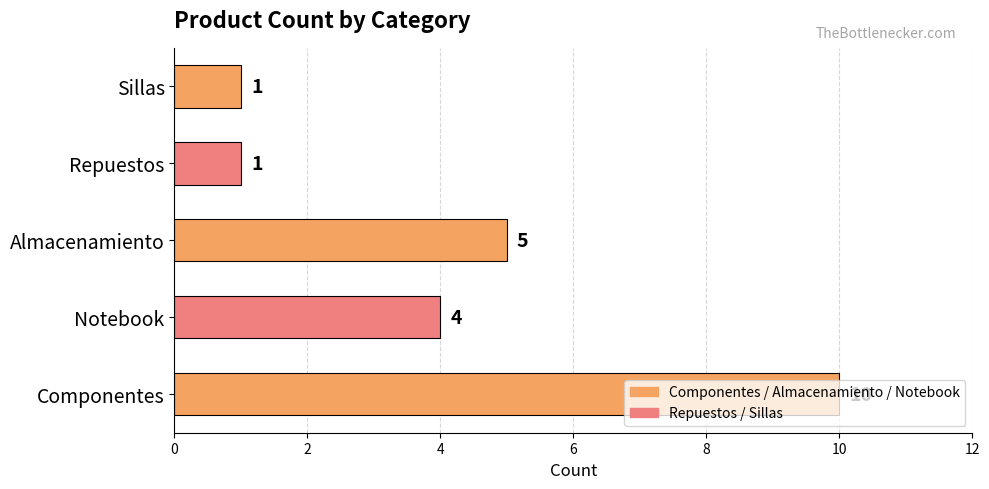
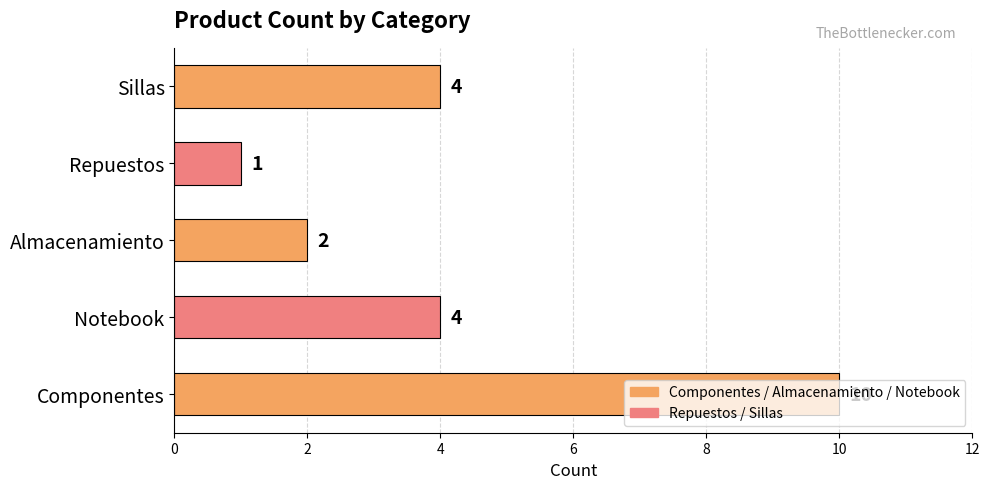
  {
-   "Sillas": 1,
+   "Sillas": 4,
    "Repuestos": 1,
-   "Almacenamiento": 5,
+   "Almacenamiento": 2,
    "Notebook": 4
  }
